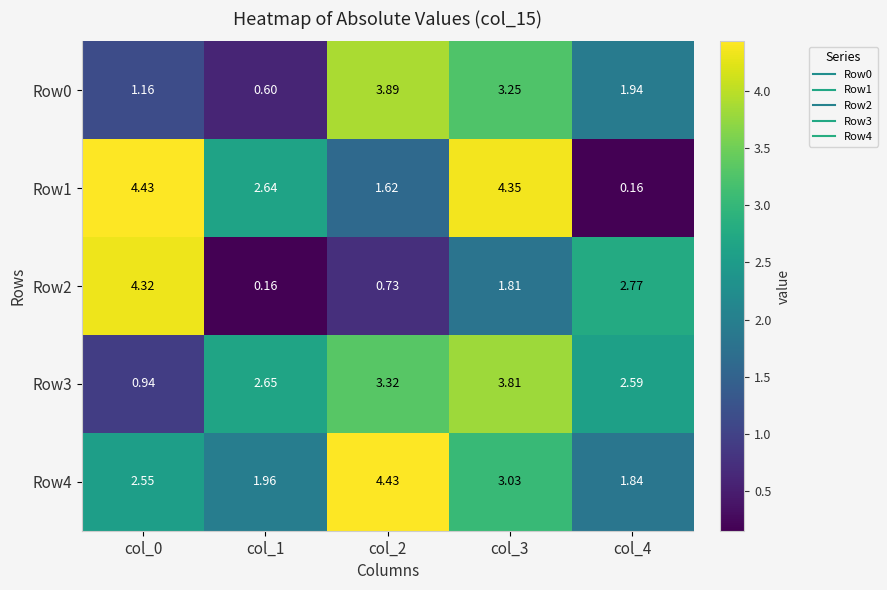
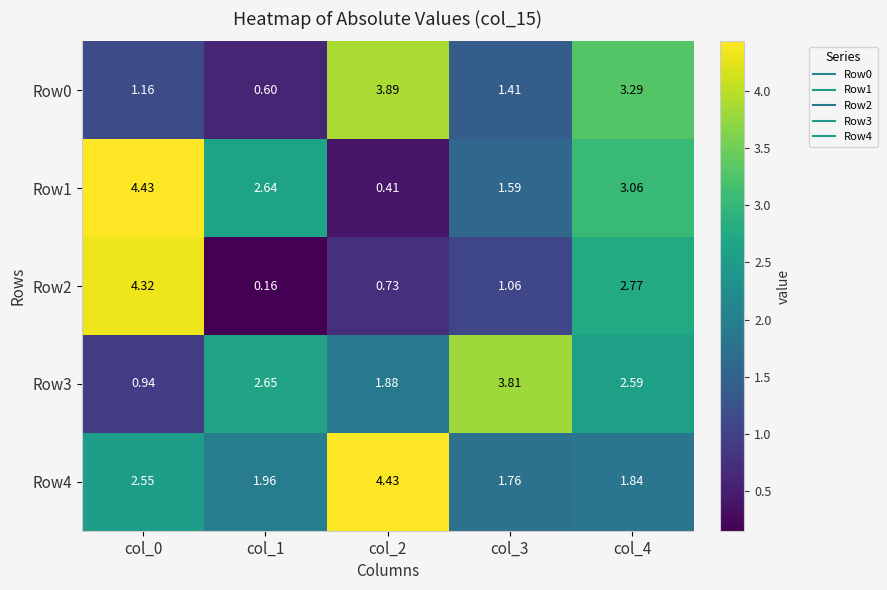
  {
    "Row0": {
      "col_0": 1.16,
      "col_1": 0.60,
      "col_2": 3.89,
-     "col_3": 3.25,
-     "col_4": 1.94
+     "col_3": 1.41,
+     "col_4": 3.29
    },
    "Row1": {
      "col_0": 4.43,
      "col_1": 2.64,
-     "col_2": 1.62,
-     "col_3": 4.35,
-     "col_4": 0.16
+     "col_2": 0.41,
+     "col_3": 1.59,
+     "col_4": 3.06
    },
    "Row2": {
      "col_0": 4.32,
      "col_1": 0.16,
      "col_2": 0.73,
-     "col_3": 1.81,
+     "col_3": 1.06,
      "col_4": 2.77
    },
    "Row3": {
      "col_0": 0.94,
      "col_1": 2.65,
-     "col_2": 3.32,
+     "col_2": 1.88,
      "col_3": 3.81,
      "col_4": 2.59
    },
    "Row4": {
      "col_0": 2.55,
      "col_1": 1.96,
      "col_2": 4.43,
-     "col_3": 3.03,
+     "col_3": 1.76,
      "col_4": 1.84
    }
  }
